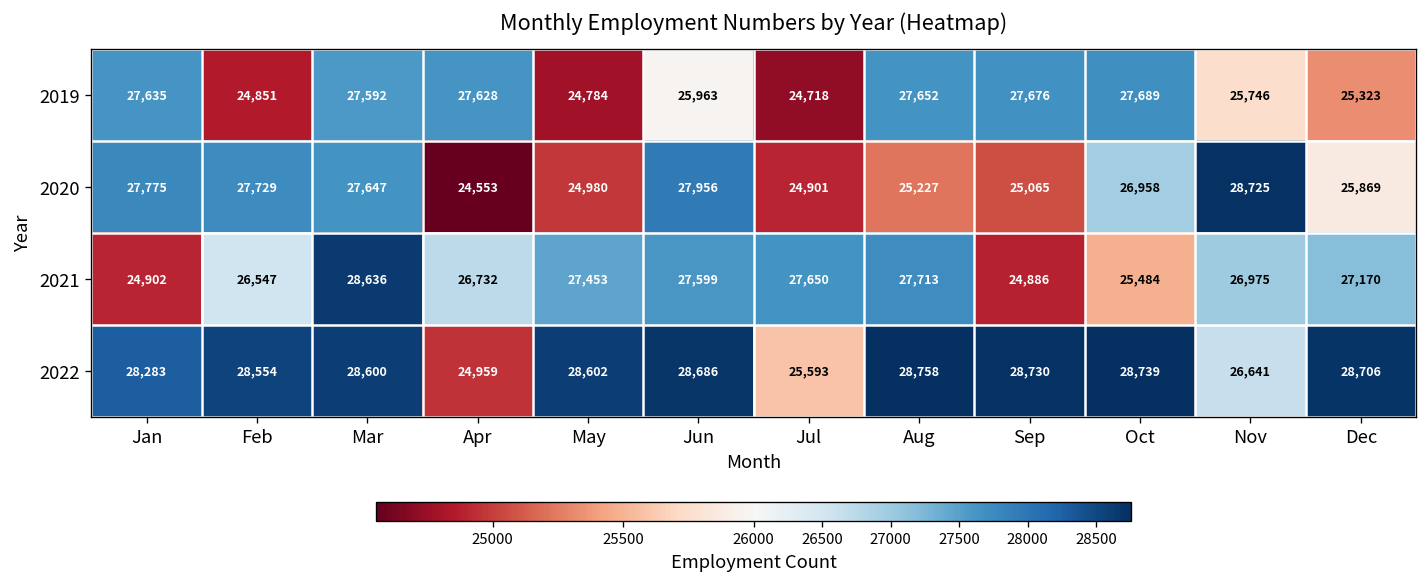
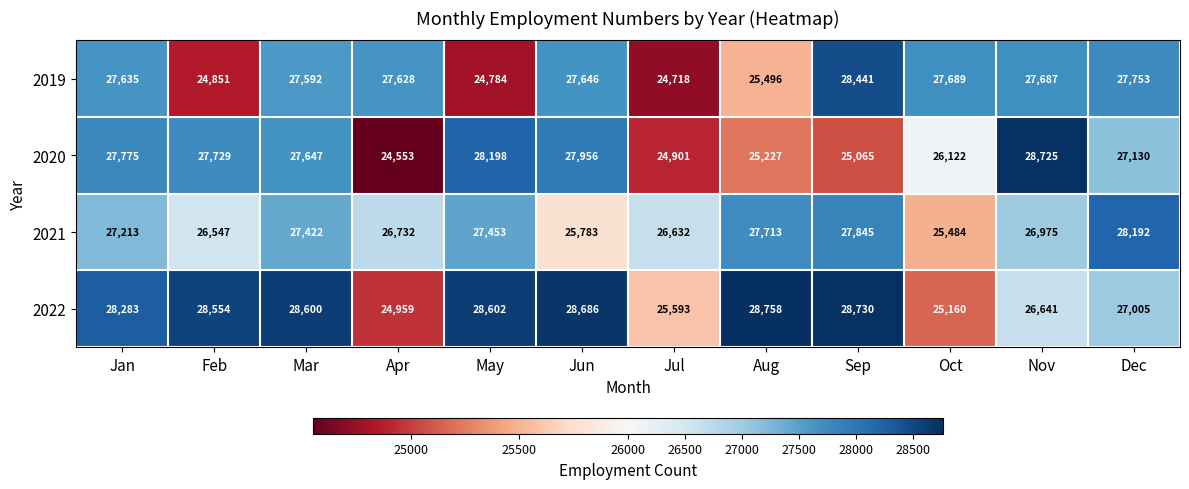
  {
    "2019": {
      "Jan": "27,635",
      "Feb": "24,851",
      "Mar": "27,592",
      "Apr": "27,628",
      "May": "24,784",
-     "Jun": "25,963",
+     "Jun": "27,646",
      "Jul": "24,718",
-     "Aug": "27,652",
-     "Sep": "27,676",
+     "Aug": "25,496",
+     "Sep": "28,441",
      "Oct": "27,689",
-     "Nov": "25,746",
-     "Dec": "25,323"
+     "Nov": "27,687",
+     "Dec": "27,753"
    },
    "2020": {
      "Jan": "27,775",
      "Feb": "27,729",
      "Mar": "27,647",
      "Apr": "24,553",
-     "May": "24,980",
+     "May": "28,198",
      "Jun": "27,956",
      "Jul": "24,901",
      "Aug": "25,227",
      "Sep": "25,065",
-     "Oct": "26,958",
+     "Oct": "26,122",
      "Nov": "28,725",
-     "Dec": "25,869"
+     "Dec": "27,130"
    },
    "2021": {
-     "Jan": "24,902",
+     "Jan": "27,213",
      "Feb": "26,547",
-     "Mar": "28,636",
+     "Mar": "27,422",
      "Apr": "26,732",
      "May": "27,453",
-     "Jun": "27,599",
-     "Jul": "27,650",
+     "Jun": "25,783",
+     "Jul": "26,632",
      "Aug": "27,713",
-     "Sep": "24,886",
+     "Sep": "27,845",
      "Oct": "25,484",
      "Nov": "26,975",
-     "Dec": "27,170"
+     "Dec": "28,192"
    },
    "2022": {
      "Jan": "28,283",
      "Feb": "28,554",
      "Mar": "28,600",
      "Apr": "24,959",
      "May": "28,602",
      "Jun": "28,686",
      "Jul": "25,593",
      "Aug": "28,758",
      "Sep": "28,730",
-     "Oct": "28,739",
+     "Oct": "25,160",
      "Nov": "26,641",
-     "Dec": "28,706"
+     "Dec": "27,005"
    }
  }
